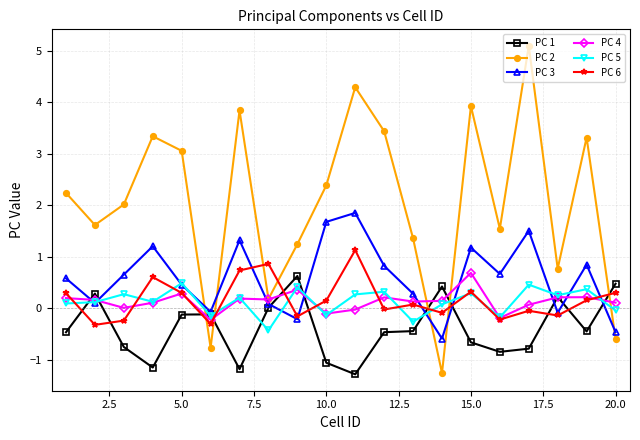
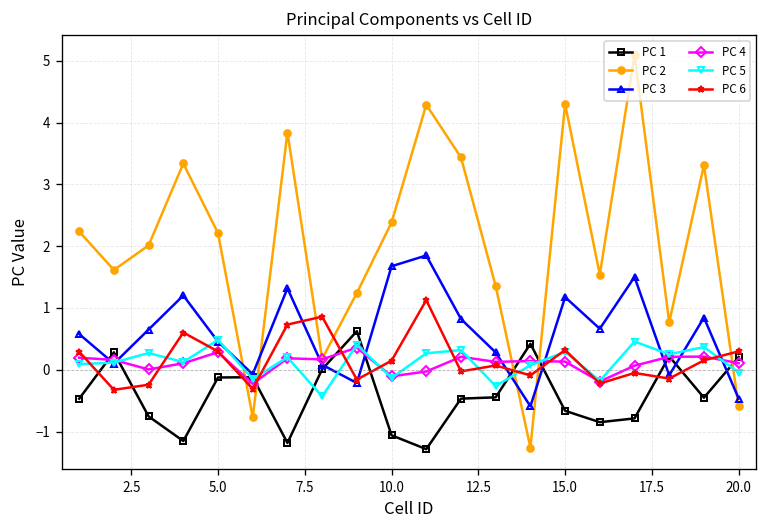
  {
    "PC 1": {
      "5.0": -0.1,
      "10.0": -1.1,
      "15.0": -0.7,
-     "20.0": 0.5
+     "20.0": 0.2
    },
    "PC 2": {
-     "5.0": 3.1,
+     "5.0": 2.2,
      "10.0": 2.4,
-     "15.0": 3.9,
+     "15.0": 4.3,
      "20.0": -0.6
    },
    "PC 3": {
      "10.0": 1.7,
      "15.0": 1.2,
      "20.0": -0.5
    },
    "PC 4": {
-     "15.0": 0.7,
+     "15.0": 0.1,
      "20.0": 0.1
    },
    "PC 5": {
      "20.0": 0.0
    },
    "PC 6": {
      "10.0": 0.1,
      "20.0": 0.3
    }
  }
